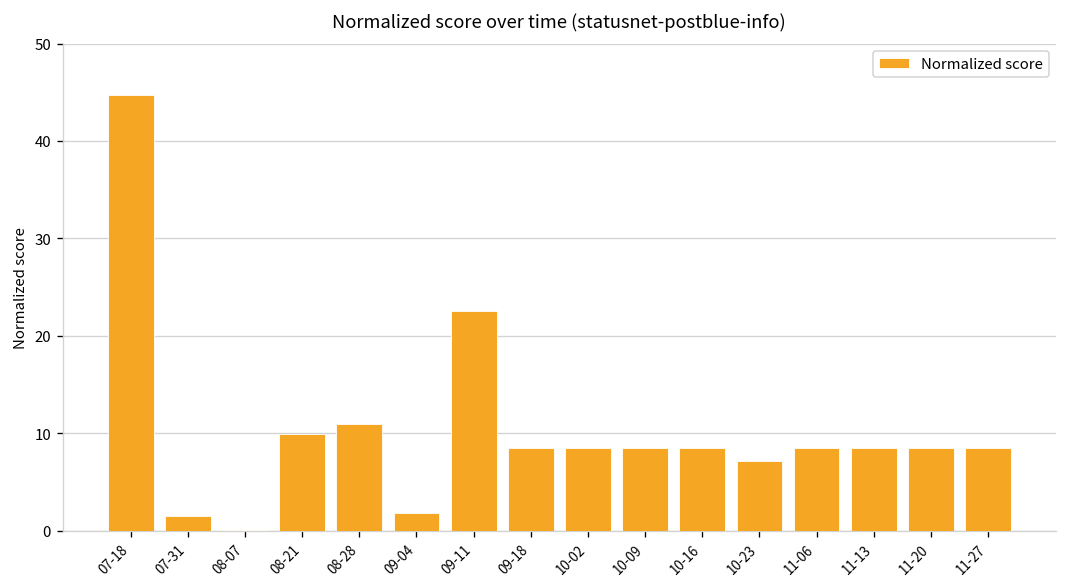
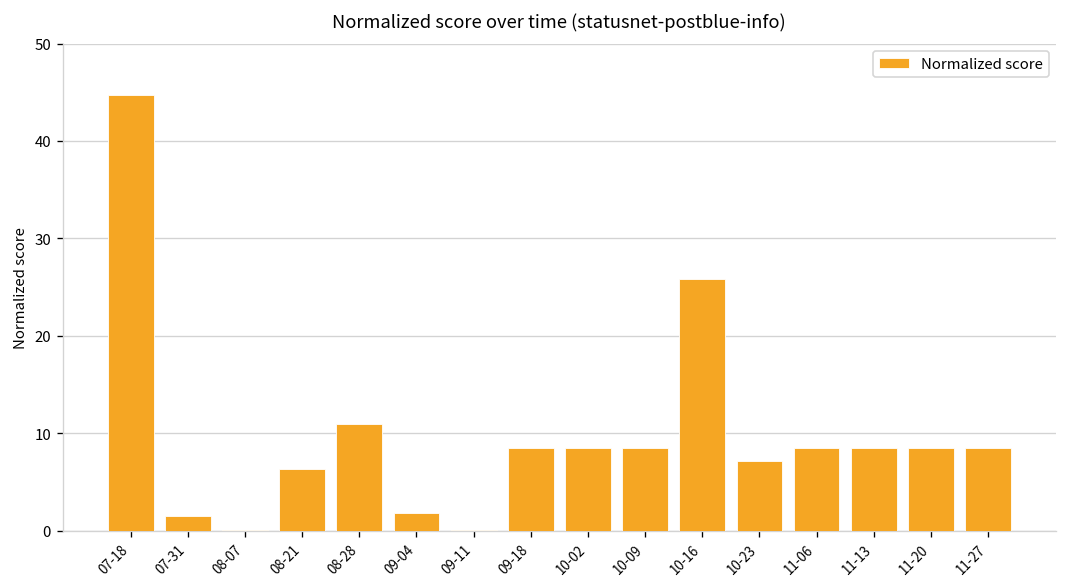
  {
    "07-18": 45,
    "07-31": 2,
-   "08-21": 10,
+   "08-21": 6,
    "08-28": 11,
    "09-04": 2,
-   "09-11": 23,
+   "09-11": 0,
    "09-18": 8,
    "10-02": 8,
    "10-09": 8,
-   "10-16": 8,
+   "10-16": 26,
    "10-23": 7,
    "11-06": 8,
    "11-13": 8,
    "11-20": 8,
    "11-27": 8
  }
